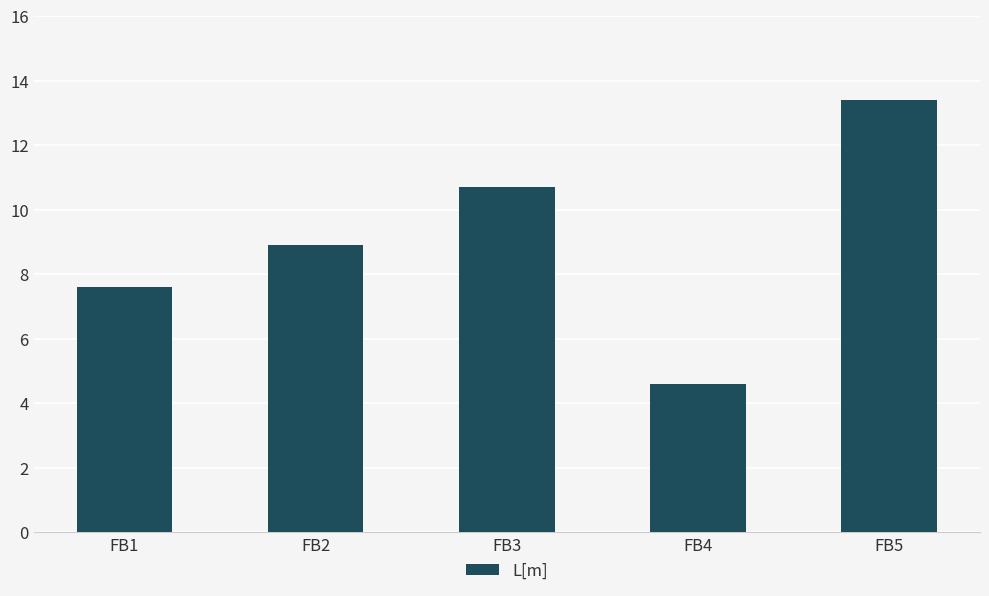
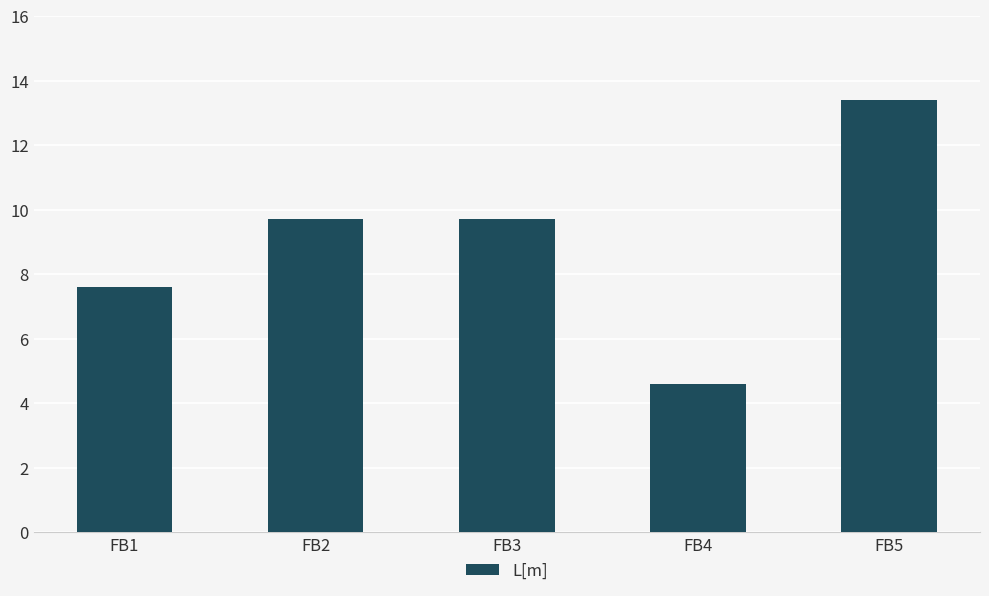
  {
    "FB1": 7.6,
-   "FB2": 8.9,
-   "FB3": 10.7,
+   "FB2": 9.7,
+   "FB3": 9.7,
    "FB4": 4.6,
    "FB5": 13.4
  }
